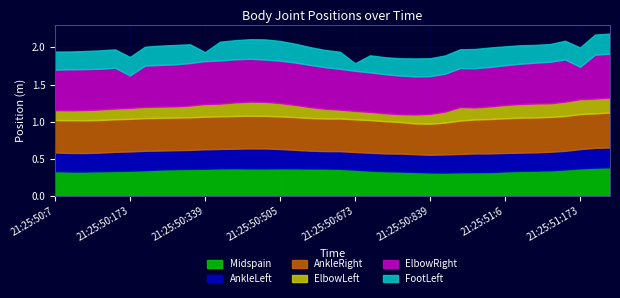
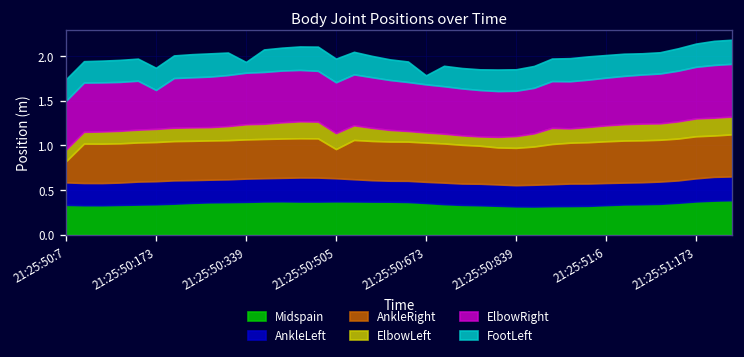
  {
    "Midspain": {
      "21:25:50:7": 0.3,
      "21:25:50:173": 0.3,
      "21:25:50:339": 0.4,
      "21:25:50:505": 0.4,
      "21:25:50:673": 0.4,
      "21:25:50:839": 0.3,
      "21:25:51:6": 0.3,
      "21:25:51:173": 0.4
    },
    "AnkleLeft": {
      "21:25:50:7": 0.3,
      "21:25:50:173": 0.3,
      "21:25:50:339": 0.3,
      "21:25:50:505": 0.3,
      "21:25:50:673": 0.2,
      "21:25:50:839": 0.2,
      "21:25:51:6": 0.2,
      "21:25:51:173": 0.3
    },
    "AnkleRight": {
-     "21:25:50:7": 0.4,
+     "21:25:50:7": 0.2,
      "21:25:50:173": 0.4,
      "21:25:50:339": 0.4,
-     "21:25:50:505": 0.4,
+     "21:25:50:505": 0.3,
      "21:25:50:673": 0.4,
      "21:25:50:839": 0.4,
      "21:25:51:6": 0.5,
      "21:25:51:173": 0.5
    },
    "ElbowLeft": {
      "21:25:50:7": 0.1,
      "21:25:50:173": 0.1,
      "21:25:50:339": 0.2,
      "21:25:50:505": 0.2,
      "21:25:50:673": 0.1,
      "21:25:50:839": 0.1,
      "21:25:51:6": 0.2,
      "21:25:51:173": 0.2
    },
    "ElbowRight": {
      "21:25:50:7": 0.5,
      "21:25:50:173": 0.4,
      "21:25:50:339": 0.6,
      "21:25:50:505": 0.6,
      "21:25:50:673": 0.5,
      "21:25:50:839": 0.5,
      "21:25:51:6": 0.5,
-     "21:25:51:173": 0.4
+     "21:25:51:173": 0.6
    },
    "FootLeft": {
      "21:25:50:7": 0.2,
      "21:25:50:173": 0.2,
      "21:25:50:339": 0.1,
      "21:25:50:505": 0.3,
      "21:25:50:673": 0.1,
      "21:25:50:839": 0.2,
      "21:25:51:6": 0.3,
      "21:25:51:173": 0.3
    }
  }
